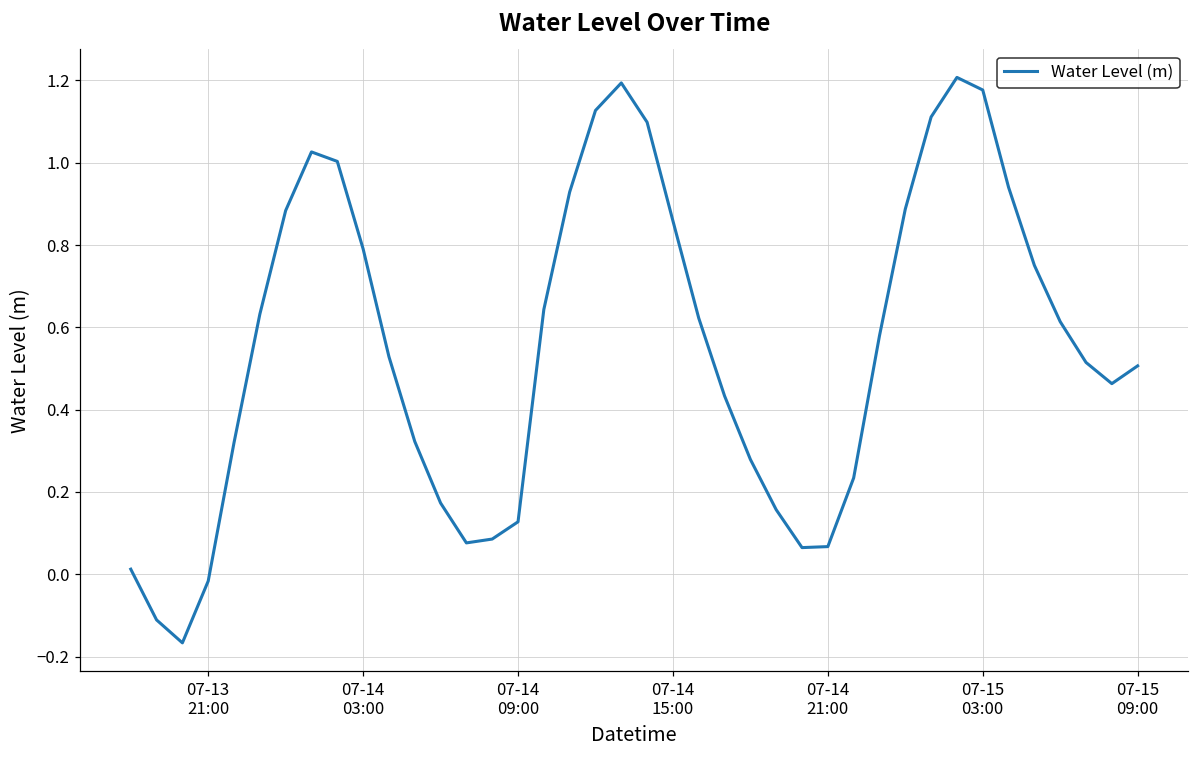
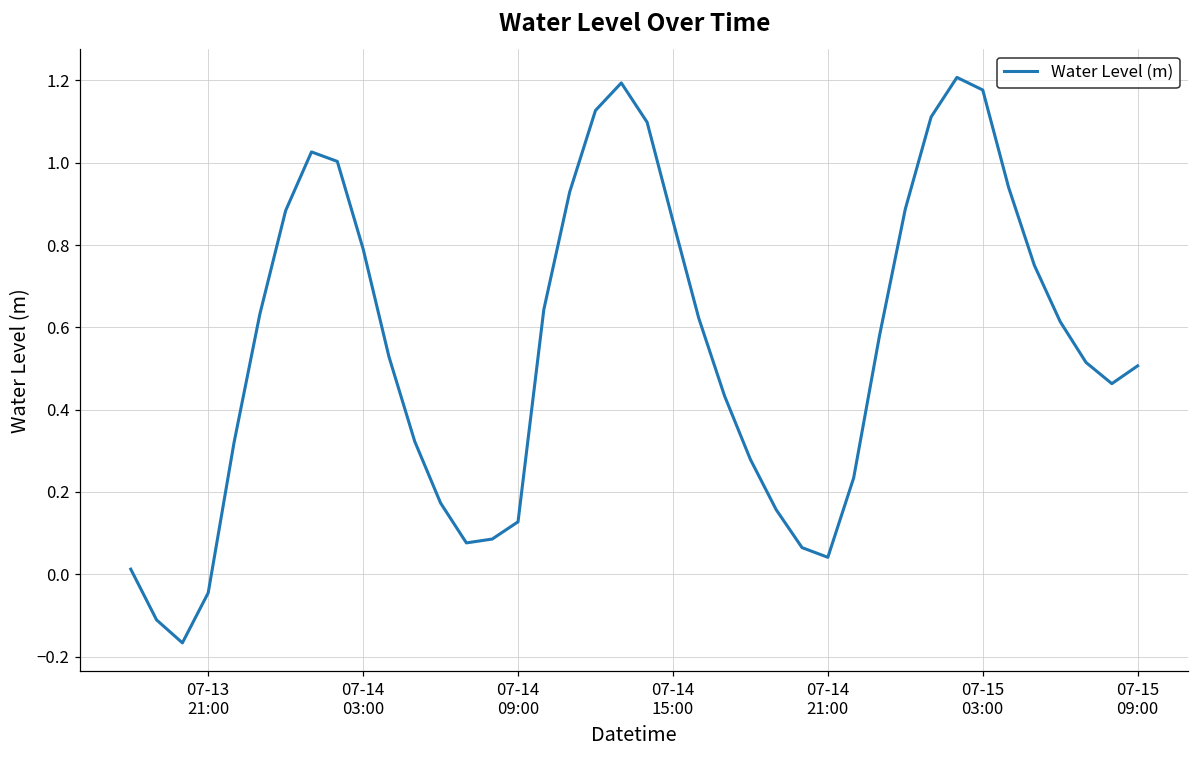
  {
-   "07-13 21:00": -0.02,
+   "07-13 21:00": -0.04,
    "07-14 03:00": 0.79,
    "07-14 09:00": 0.13,
    "07-14 15:00": 0.86,
-   "07-14 21:00": 0.07,
+   "07-14 21:00": 0.04,
    "07-15 03:00": 1.18,
    "07-15 09:00": 0.51
  }
